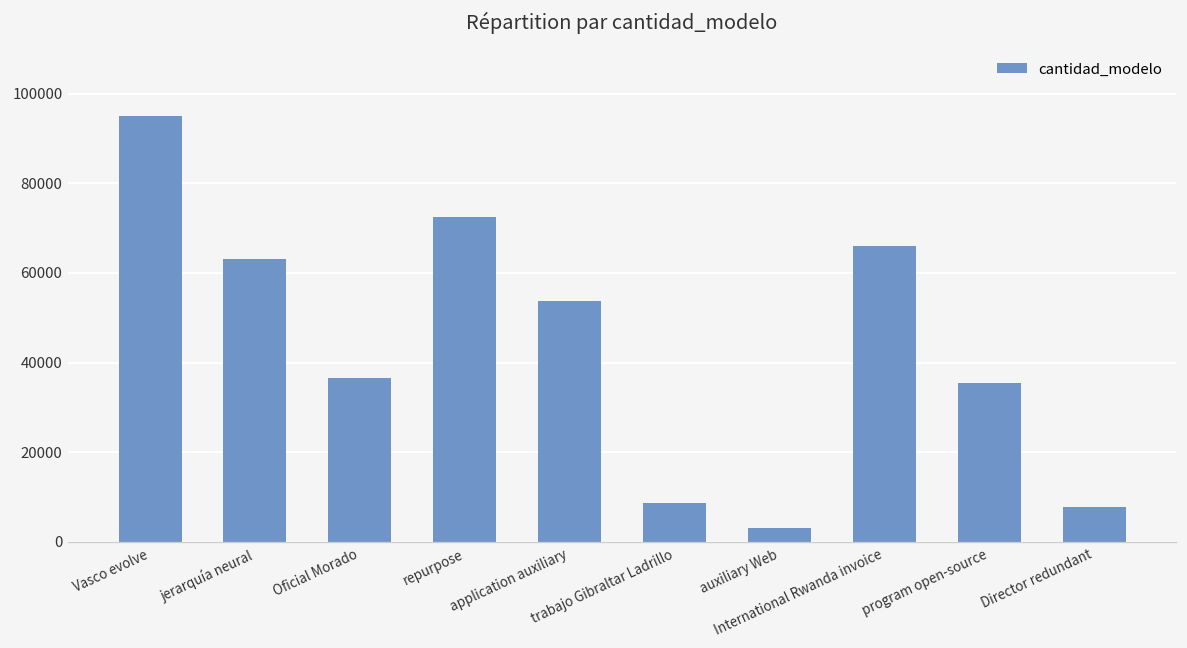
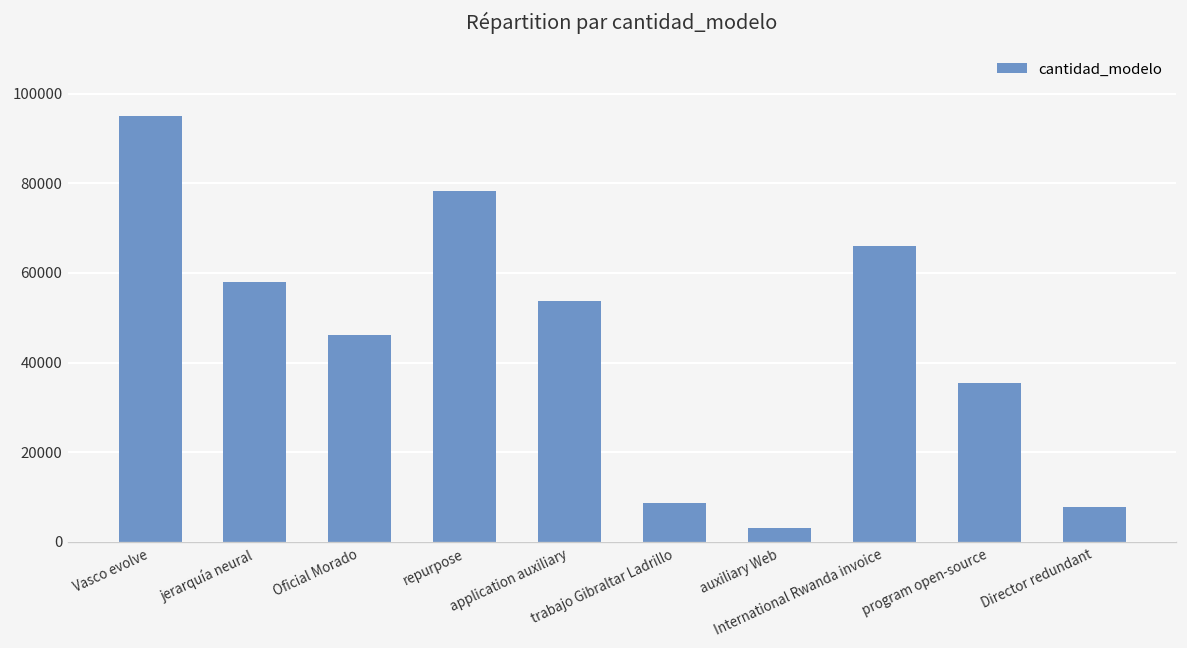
  {
    "Vasco evolve": 95000,
-   "jerarquía neural": 63000,
-   "Oficial Morado": 37000,
-   "repurpose": 72000,
+   "jerarquía neural": 58000,
+   "Oficial Morado": 46000,
+   "repurpose": 78000,
    "application auxiliary": 54000,
    "trabajo Gibraltar Ladrillo": 9000,
    "auxiliary Web": 3000,
    "International Rwanda invoice": 66000,
    "program open-source": 35000,
    "Director redundant": 8000
  }
